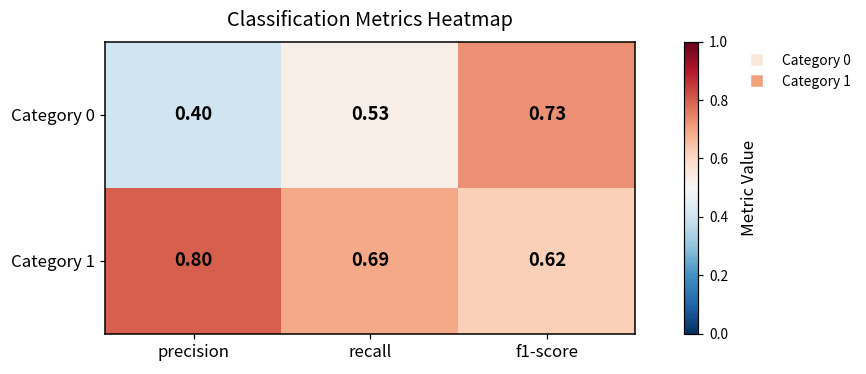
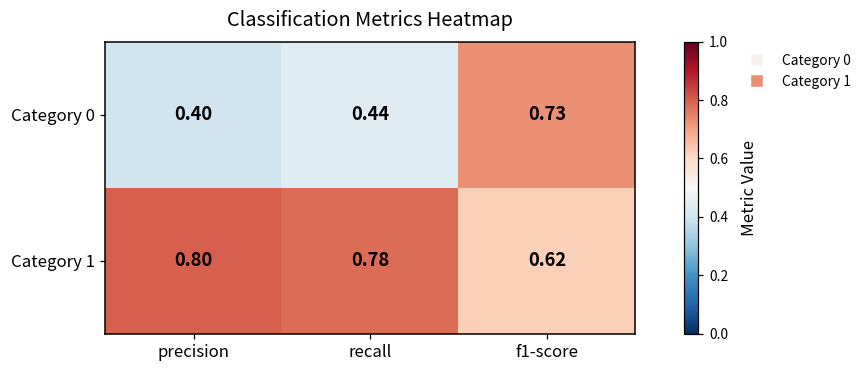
  {
    "Category 0": {
      "precision": 0.40,
-     "recall": 0.53,
+     "recall": 0.44,
      "f1-score": 0.73
    },
    "Category 1": {
      "precision": 0.80,
-     "recall": 0.69,
+     "recall": 0.78,
      "f1-score": 0.62
    }
  }
